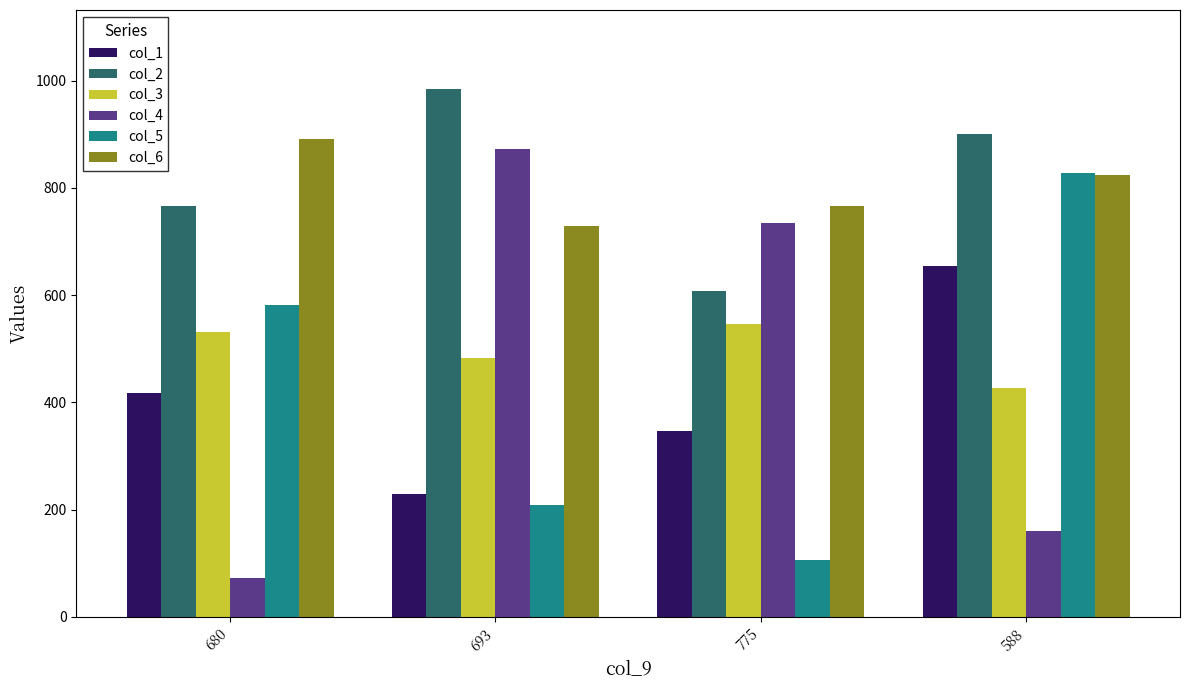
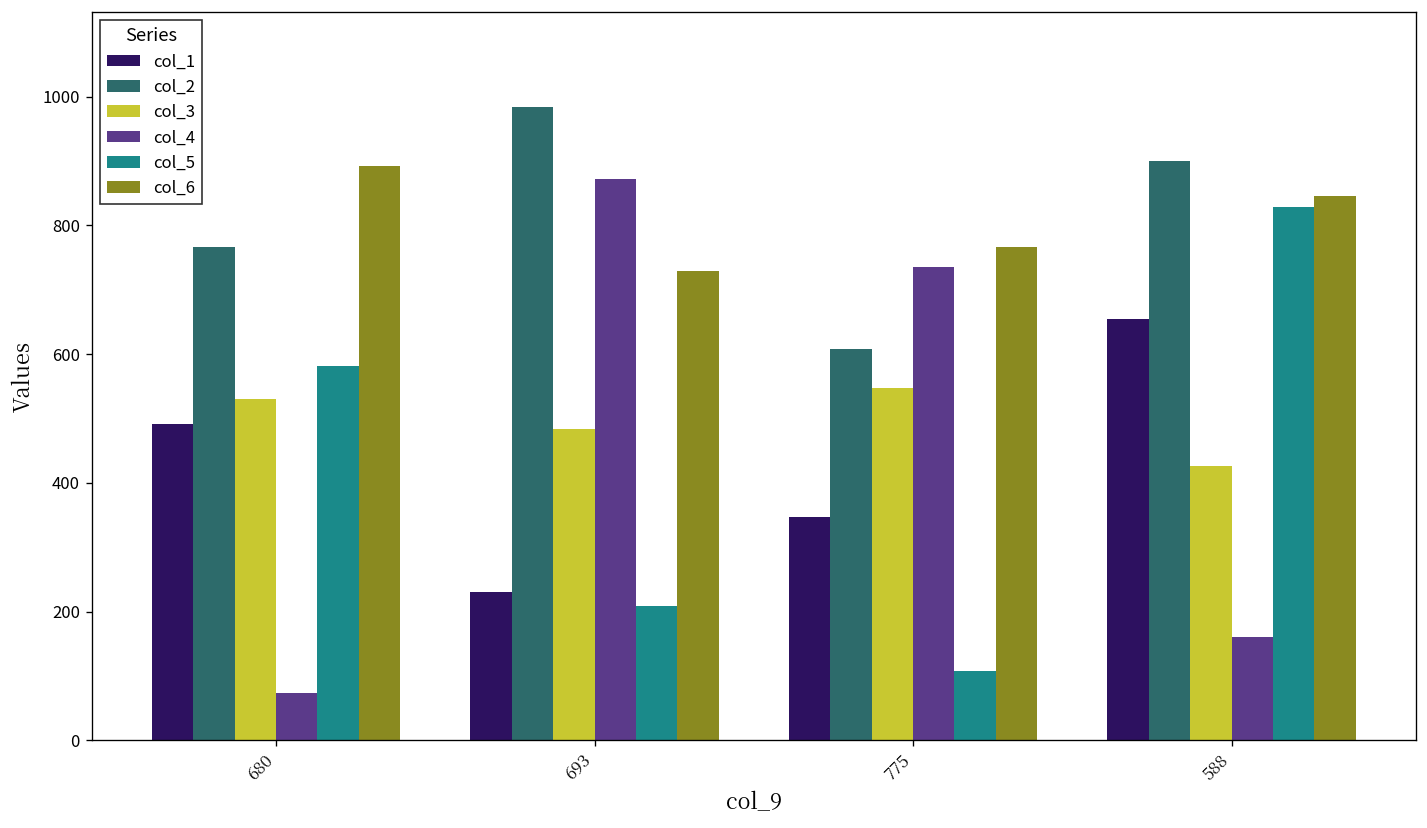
  {
    "col_1": {
-     "680": 420,
+     "680": 490,
      "693": 230,
      "775": 350,
      "588": 650
    },
    "col_3": {
      "680": 530,
      "693": 480,
      "775": 550,
      "588": 430
    },
    "col_4": {
      "680": 70,
      "693": 870,
      "775": 740,
      "588": 160
    },
    "col_6": {
      "680": 890,
      "693": 730,
      "775": 770,
-     "588": 820
+     "588": 850
    }
  }
